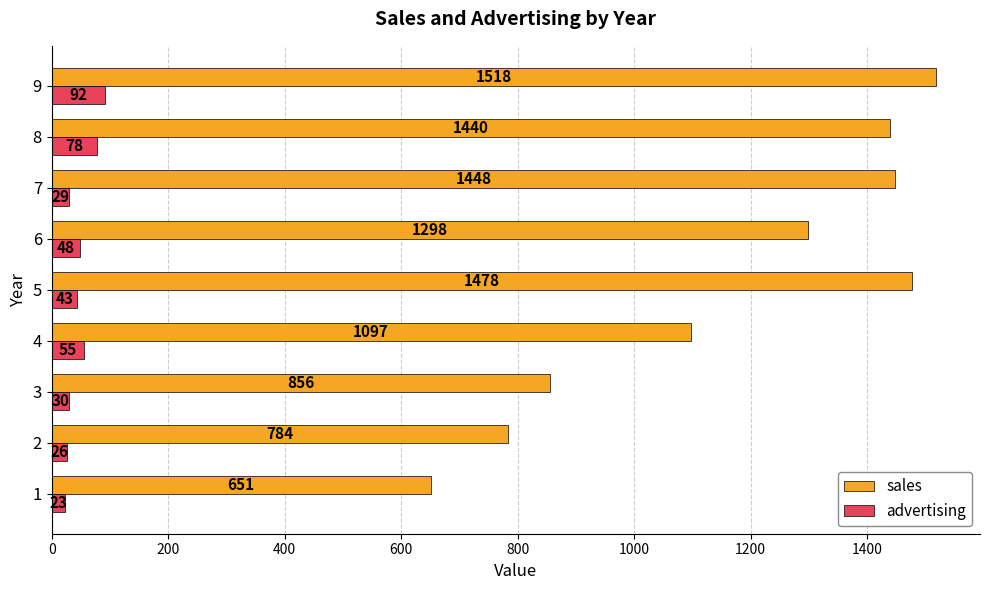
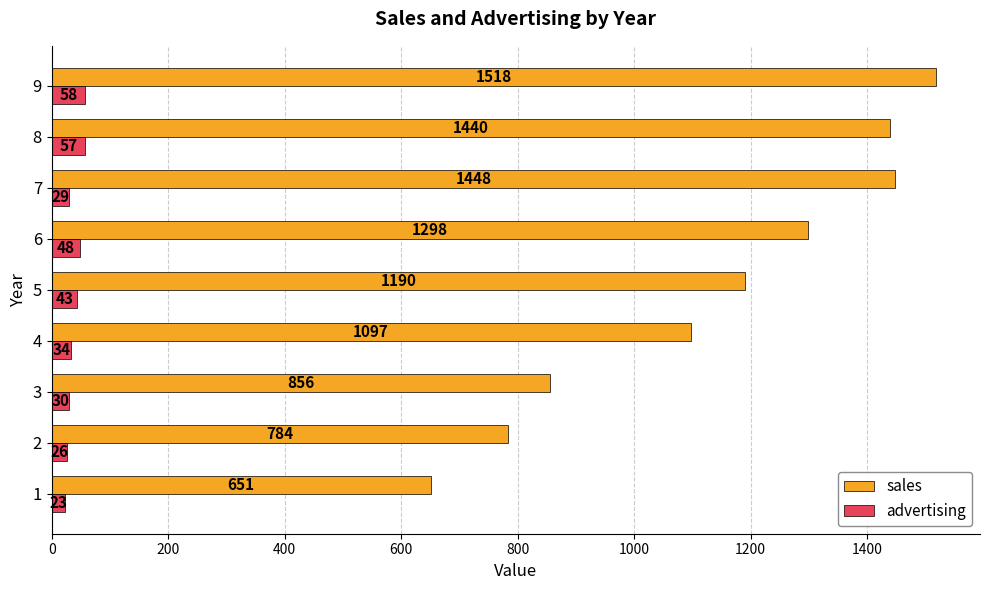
  {
    "sales": {
      "9": 1518,
      "8": 1440,
      "7": 1448,
      "6": 1298,
-     "5": 1478,
+     "5": 1190,
      "4": 1097,
      "3": 856,
      "2": 784,
      "1": 651
    },
    "advertising": {
-     "9": 92,
-     "8": 78,
+     "9": 58,
+     "8": 57,
      "7": 29,
      "6": 48,
      "5": 43,
-     "4": 55,
+     "4": 34,
      "3": 30,
      "2": 26,
      "1": 23
    }
  }
